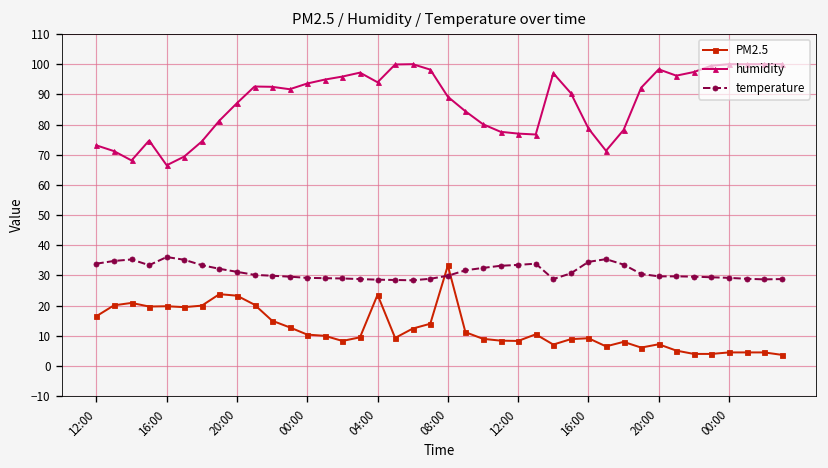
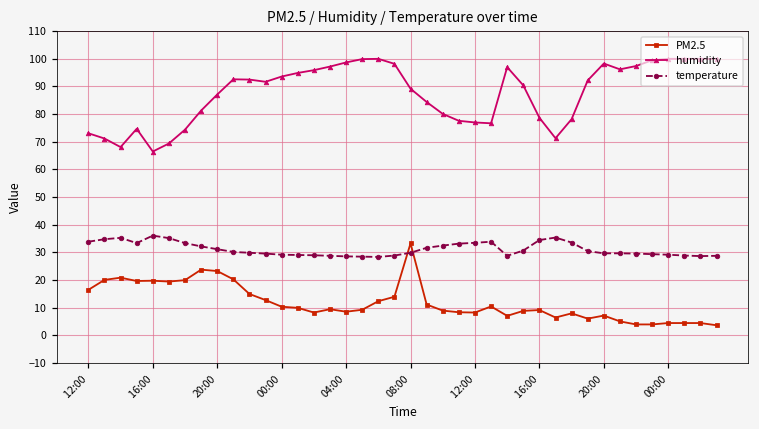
  {
    "PM2.5": {
-     "04:00": 24,
+     "04:00": 9,
      "08:00": 33
    },
    "humidity": {
-     "04:00": 94,
+     "04:00": 99,
      "08:00": 89
    },
    "temperature": {
      "04:00": 29,
      "08:00": 30
    }
  }
